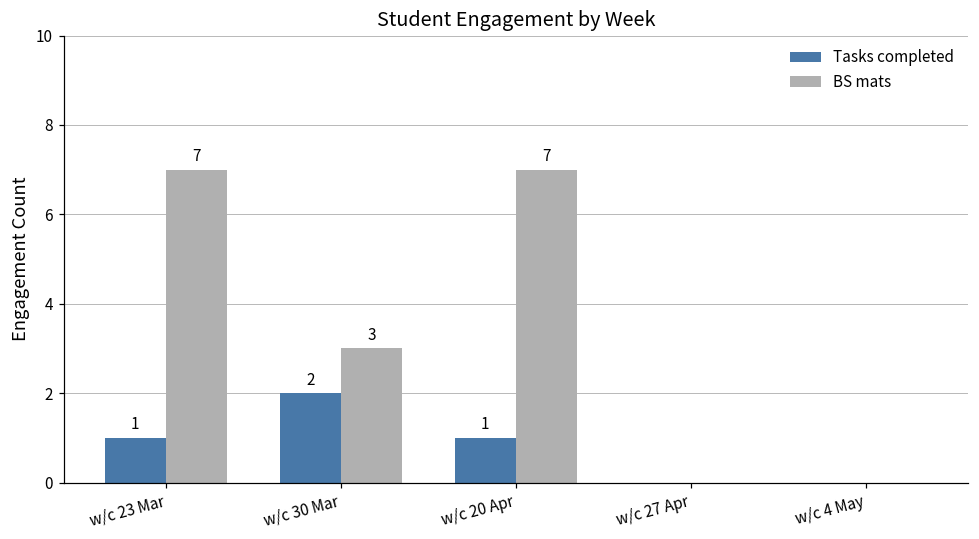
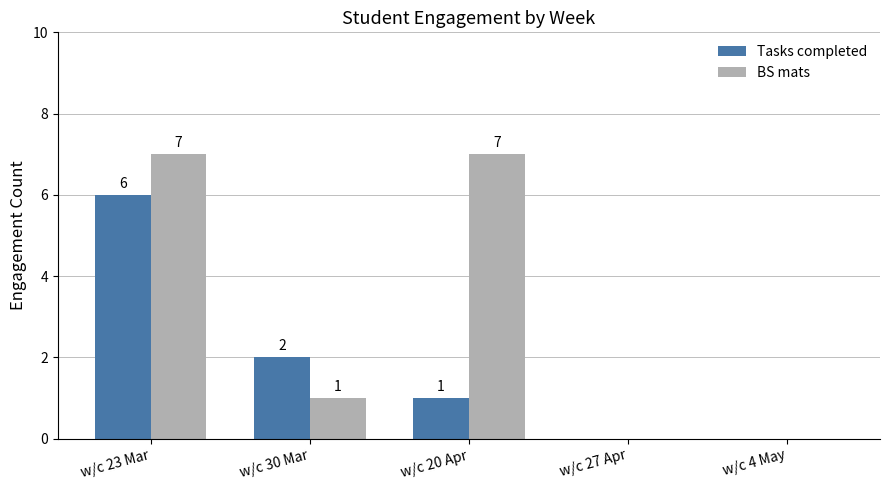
  {
    "Tasks completed": {
-     "w/c 23 Mar": 1,
+     "w/c 23 Mar": 6,
      "w/c 30 Mar": 2,
      "w/c 20 Apr": 1
    },
    "BS mats": {
      "w/c 23 Mar": 7,
-     "w/c 30 Mar": 3,
+     "w/c 30 Mar": 1,
      "w/c 20 Apr": 7
    }
  }
